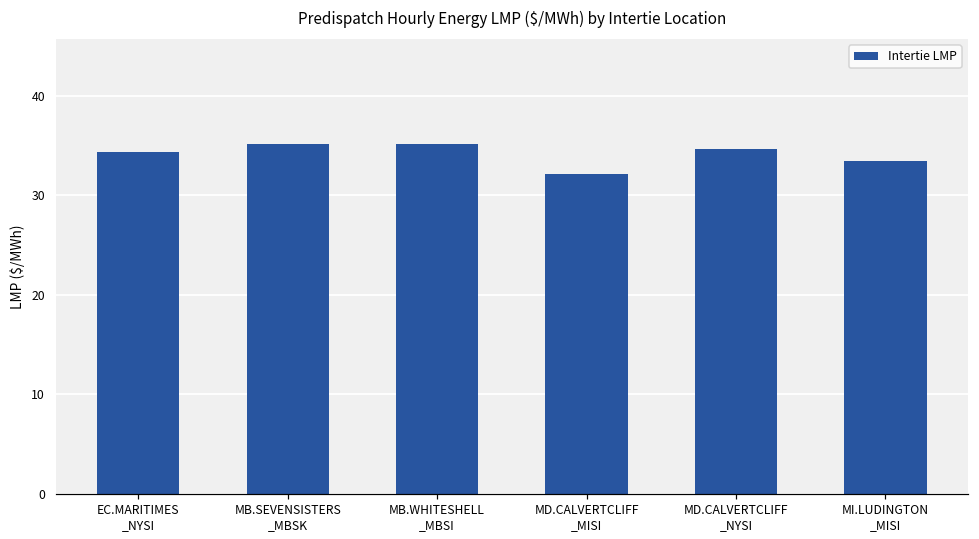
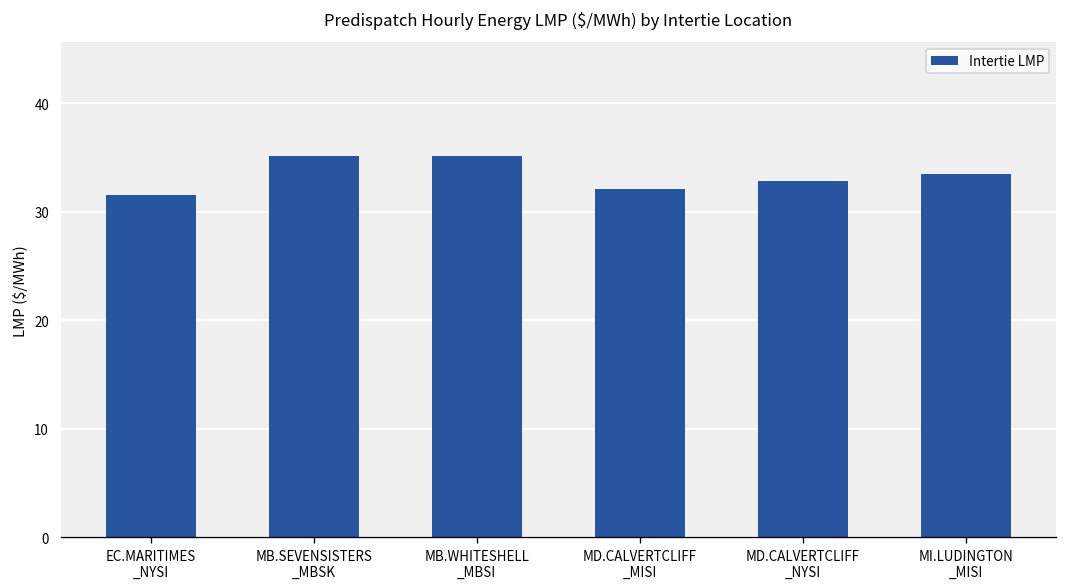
  {
-   "EC.MARITIMES _NYSI": 34,
+   "EC.MARITIMES _NYSI": 32,
    "MB.SEVENSISTERS _MBSK": 35,
    "MB.WHITESHELL _MBSI": 35,
    "MD.CALVERTCLIFF _MISI": 32,
-   "MD.CALVERTCLIFF _NYSI": 35,
+   "MD.CALVERTCLIFF _NYSI": 33,
    "MI.LUDINGTON _MISI": 33
  }
